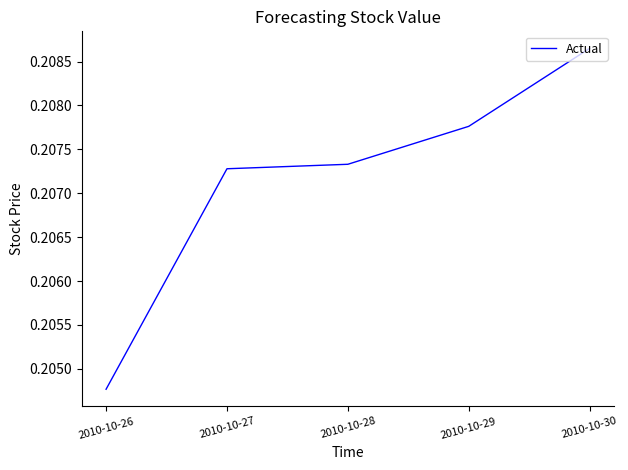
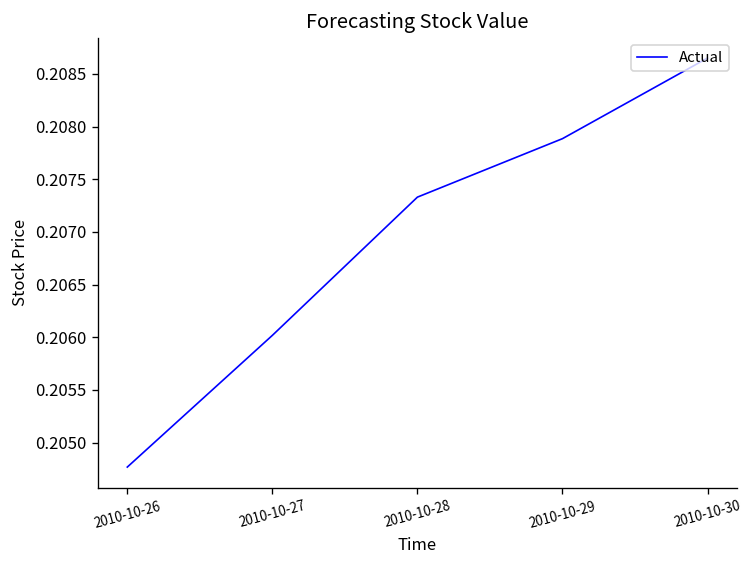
  {
    "2010-10-26": 0.2048,
-   "2010-10-27": 0.2073,
+   "2010-10-27": 0.2060,
    "2010-10-28": 0.2073,
-   "2010-10-29": 0.2078
+   "2010-10-29": 0.2079
  }
